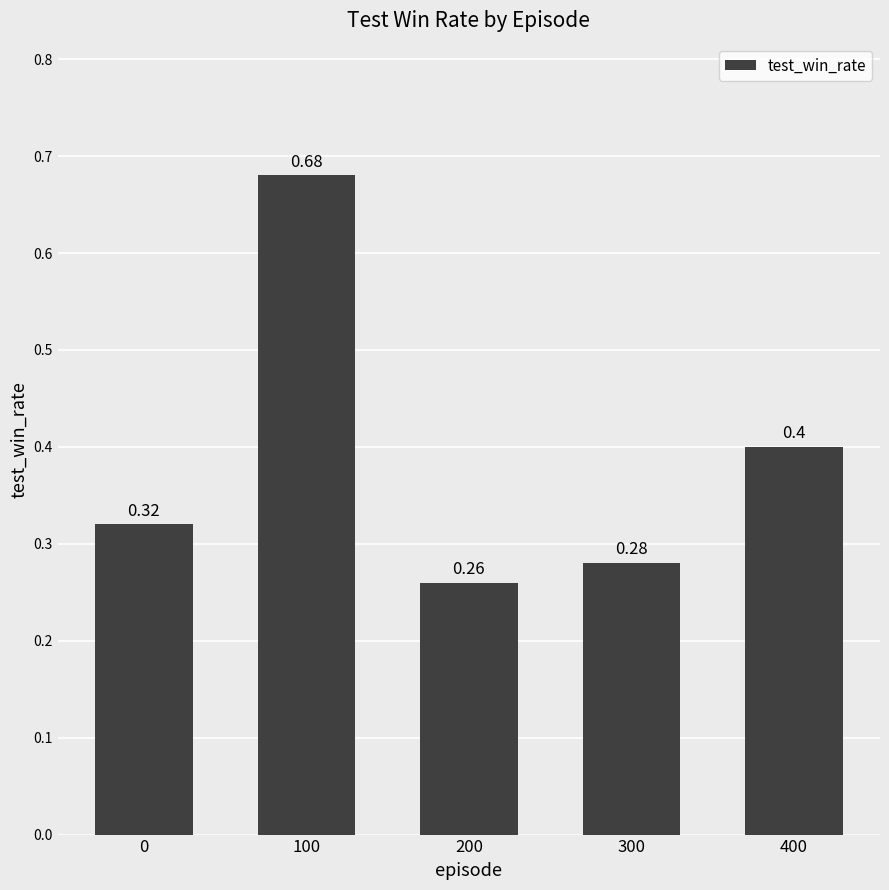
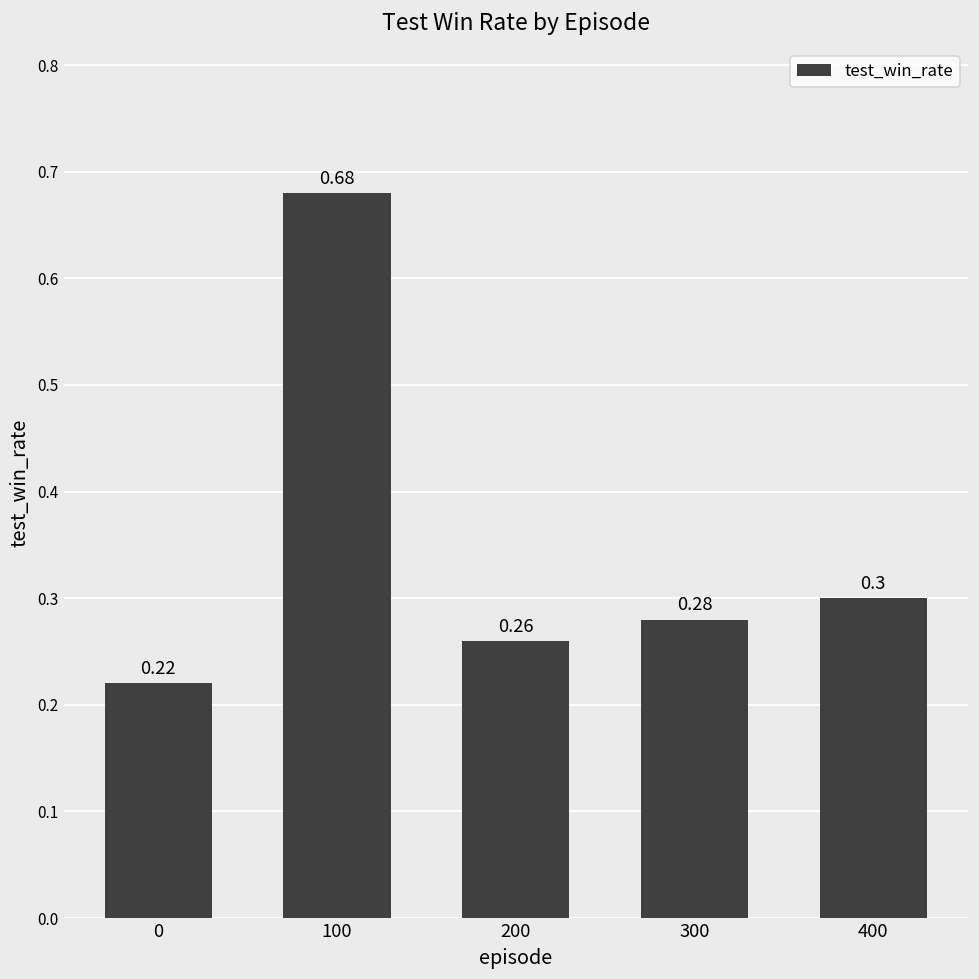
  {
-   "0": 0.32,
+   "0": 0.22,
    "100": 0.68,
    "200": 0.26,
    "300": 0.28,
-   "400": 0.4
+   "400": 0.3
  }
